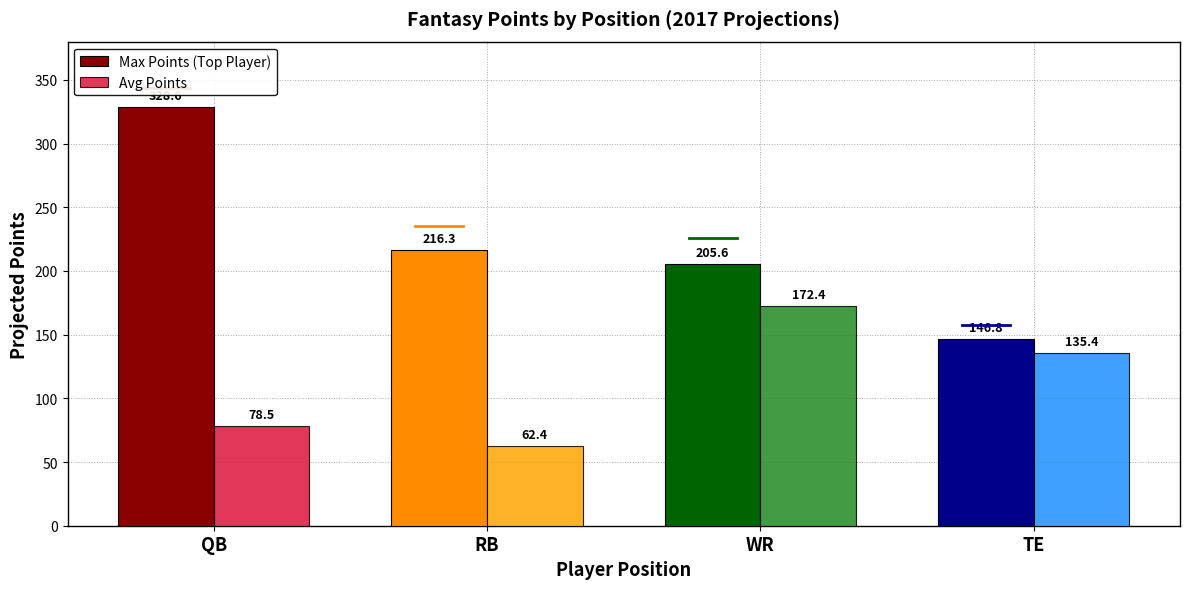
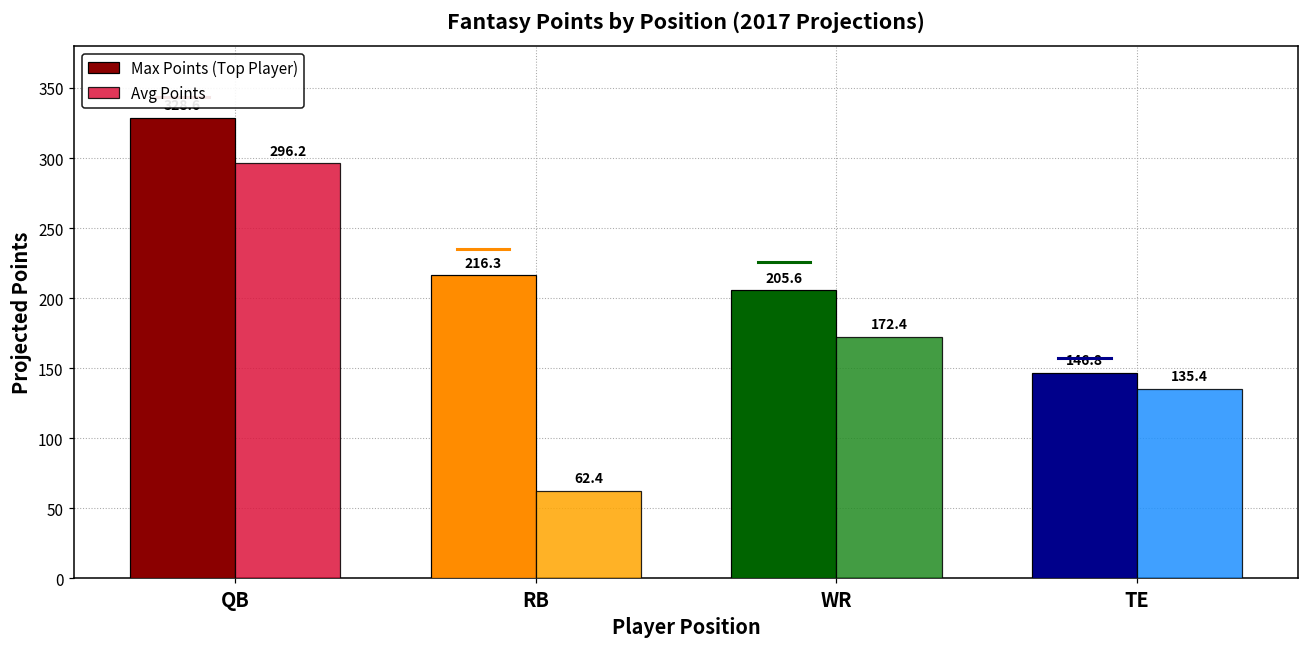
  {
    "Avg Points": {
-     "QB": 78.5,
+     "QB": 296.2,
      "RB": 62.4,
      "WR": 172.4,
      "TE": 135.4
    }
  }
